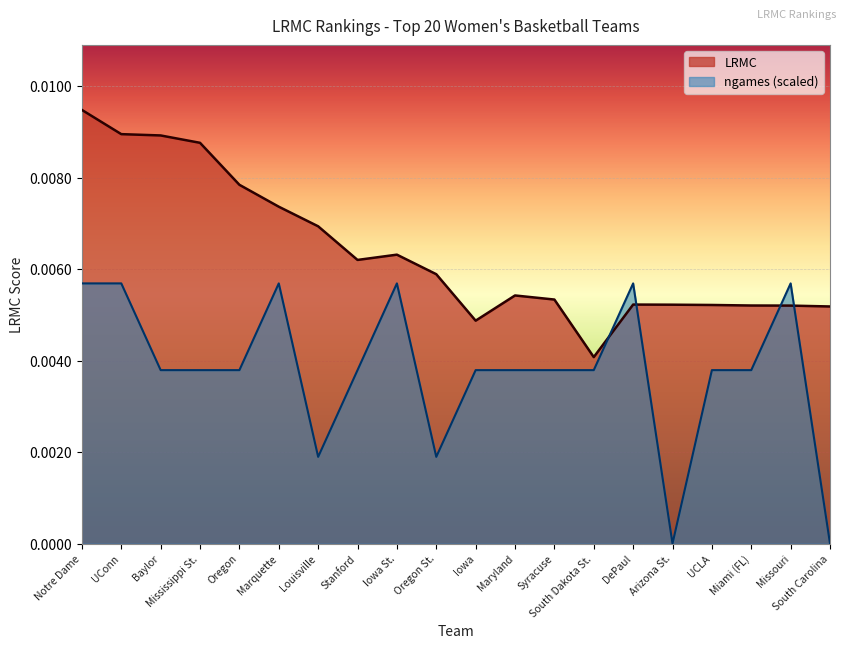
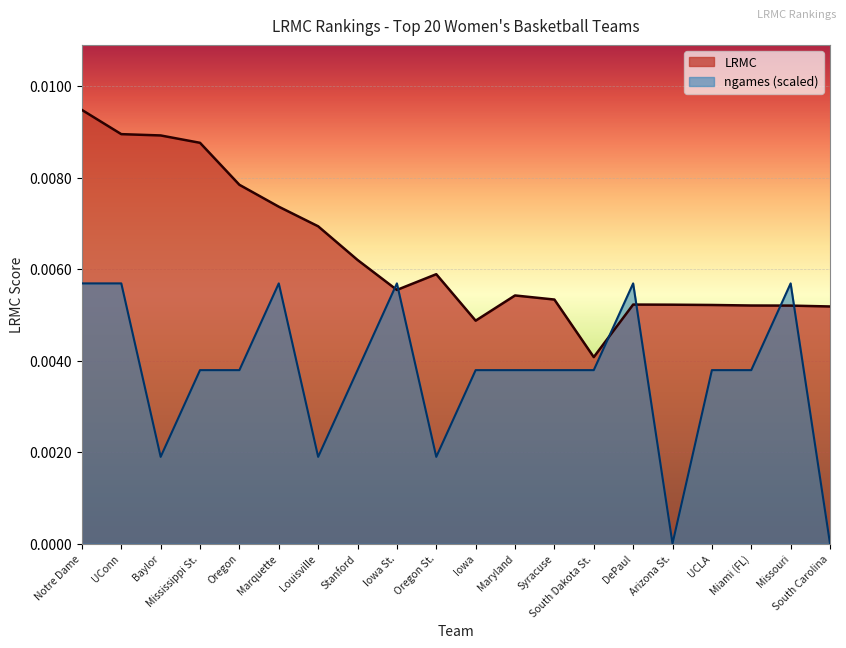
  {
    "LRMC": {
      "Notre Dame": 0.0095,
      "UConn": 0.0090,
      "Baylor": 0.0089,
      "Mississippi St.": 0.0088,
      "Oregon": 0.0078,
      "Marquette": 0.0074,
      "Louisville": 0.0069,
      "Stanford": 0.0062,
-     "Iowa St.": 0.0063,
+     "Iowa St.": 0.0055,
      "Oregon St.": 0.0059,
      "Iowa": 0.0049,
      "Maryland": 0.0054,
      "Syracuse": 0.0053,
      "South Dakota St.": 0.0041,
      "DePaul": 0.0052,
      "Arizona St.": 0.0052,
      "UCLA": 0.0052,
      "Miami (FL)": 0.0052,
      "Missouri": 0.0052,
      "South Carolina": 0.0052
    },
    "ngames (scaled)": {
      "Notre Dame": 0.0057,
      "UConn": 0.0057,
-     "Baylor": 0.0038,
+     "Baylor": 0.0019,
      "Mississippi St.": 0.0038,
      "Oregon": 0.0038,
      "Marquette": 0.0057,
      "Louisville": 0.0019,
      "Stanford": 0.0038,
      "Iowa St.": 0.0057,
      "Oregon St.": 0.0019,
      "Iowa": 0.0038,
      "Maryland": 0.0038,
      "Syracuse": 0.0038,
      "South Dakota St.": 0.0038,
      "DePaul": 0.0057,
      "Arizona St.": 0.0000,
      "UCLA": 0.0038,
      "Miami (FL)": 0.0038,
      "Missouri": 0.0057,
      "South Carolina": 0.0000
    }
  }
